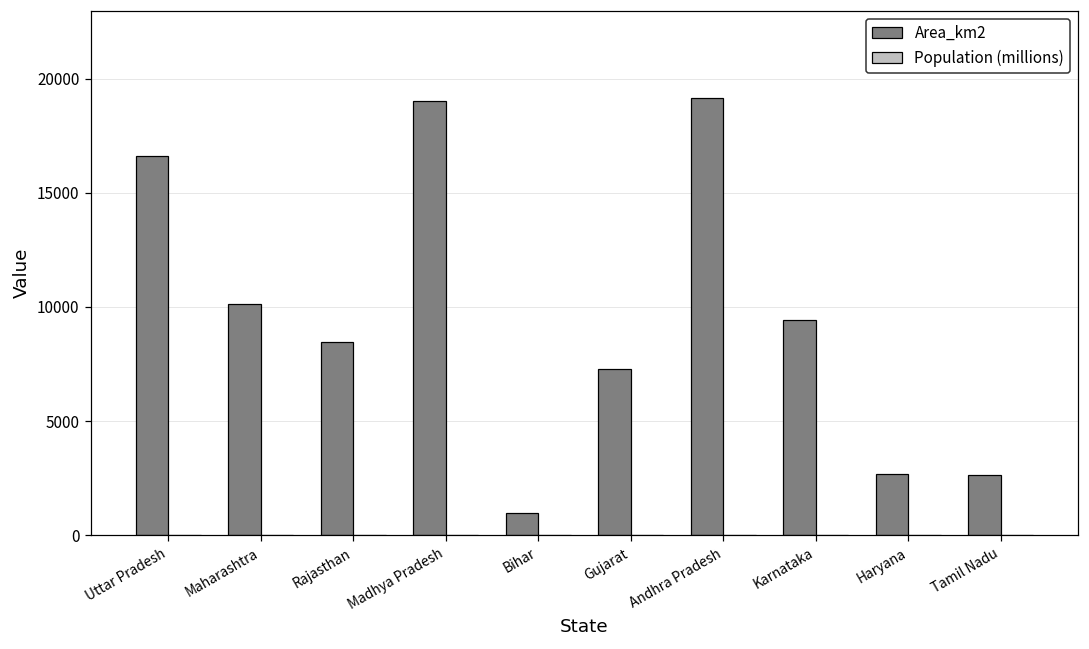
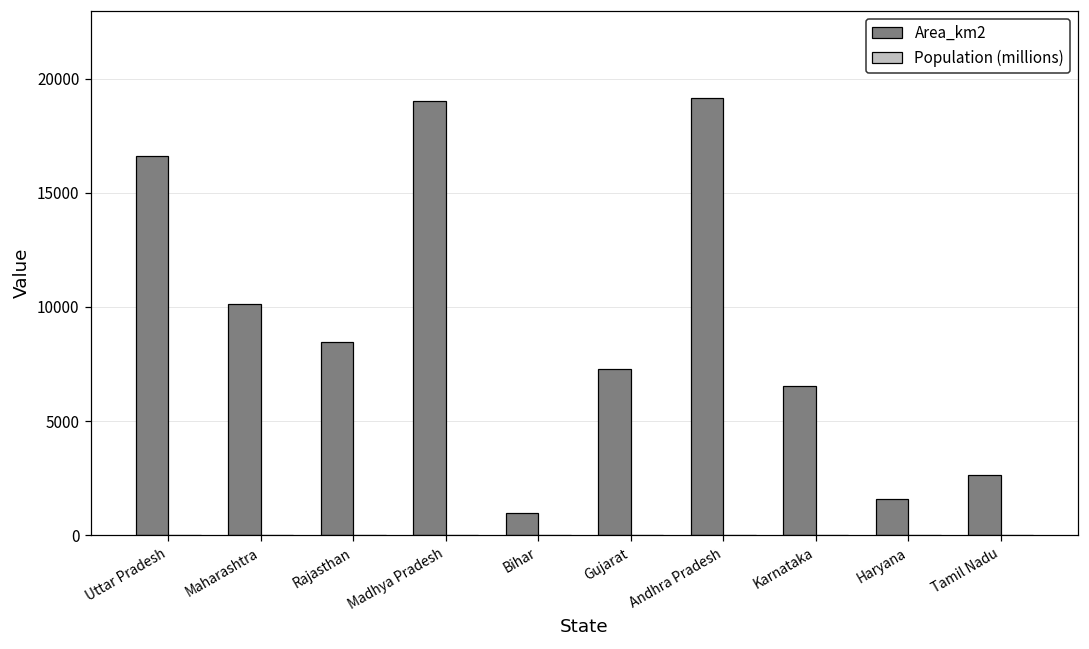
  {
    "Area_km2": {
      "Uttar Pradesh": 16600,
      "Maharashtra": 10100,
      "Rajasthan": 8500,
      "Madhya Pradesh": 19000,
      "Bihar": 1000,
      "Gujarat": 7300,
      "Andhra Pradesh": 19100,
-     "Karnataka": 9400,
-     "Haryana": 2700,
+     "Karnataka": 6600,
+     "Haryana": 1600,
      "Tamil Nadu": 2600
    }
  }
